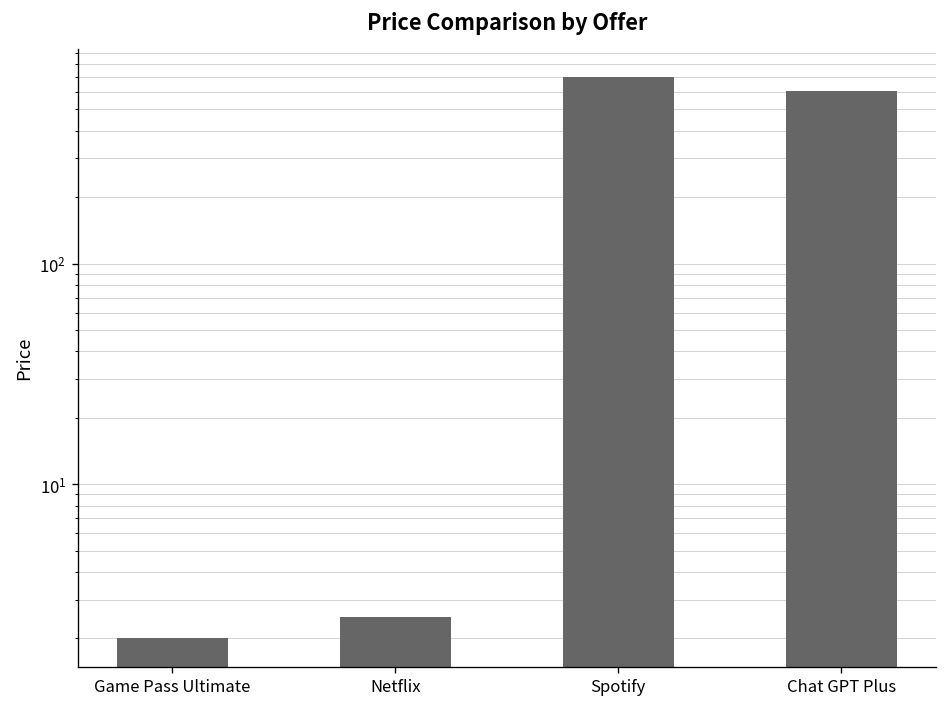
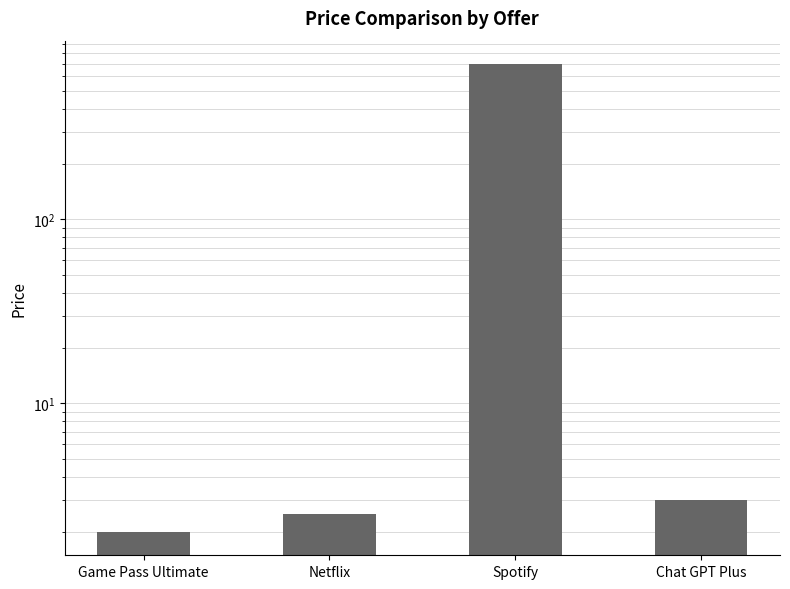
  {
    "Game Pass Ultimate": 2,
    "Netflix": 2.5,
    "Spotify": 700,
-   "Chat GPT Plus": 610
+   "Chat GPT Plus": 3
  }
